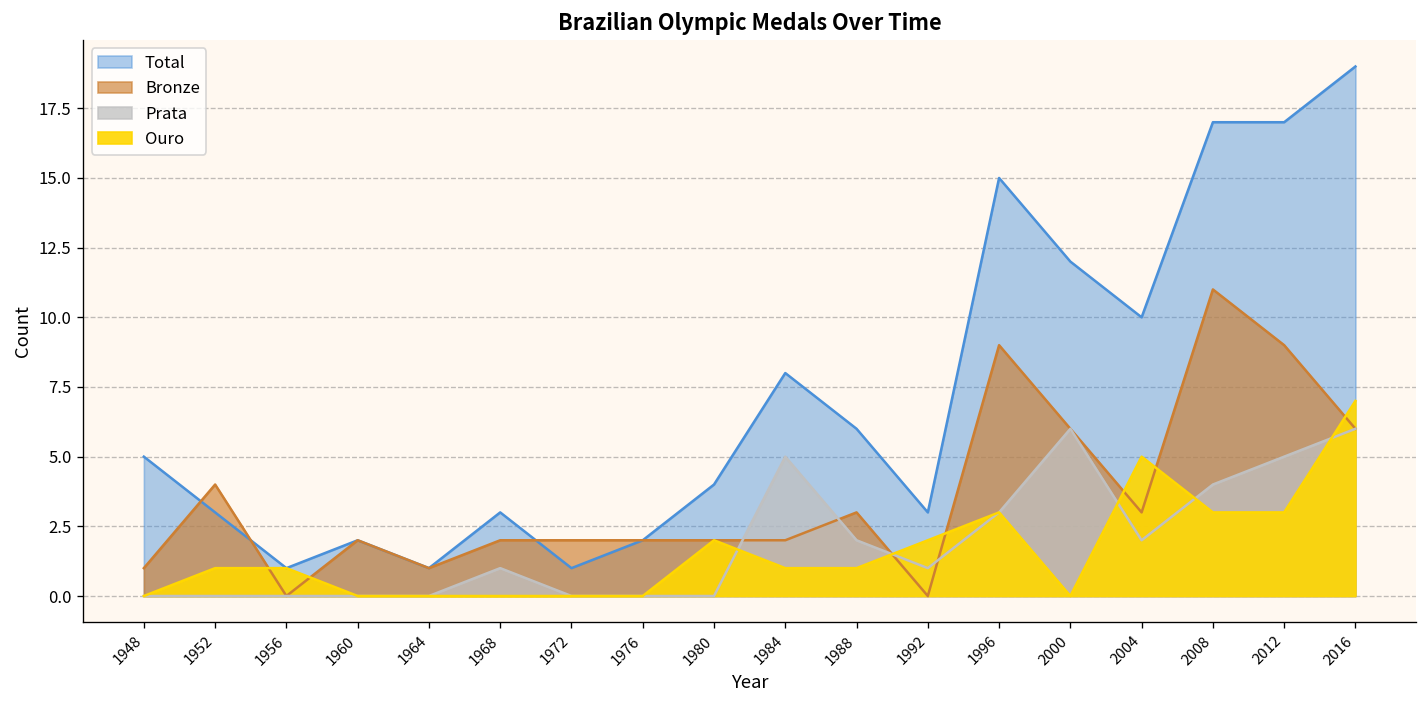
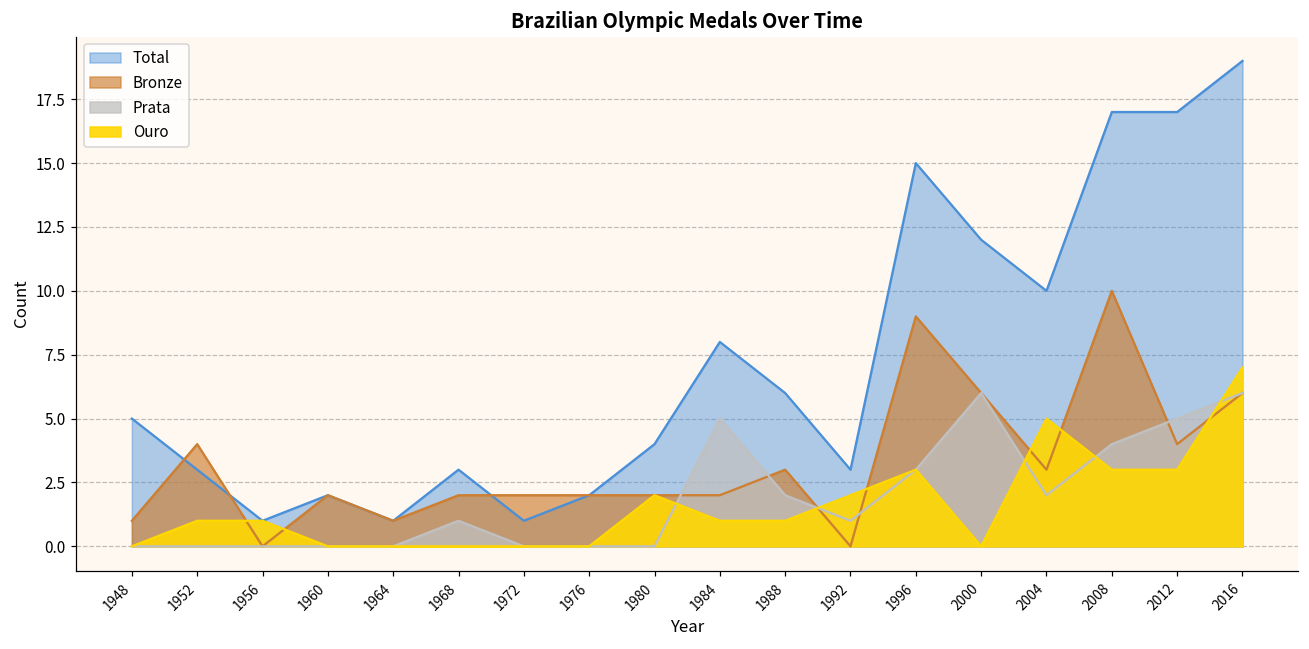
  {
    "Total": {
      "1948": 5,
      "1952": 3,
      "1968": 3,
      "1972": 1,
      "1980": 4,
      "1984": 8,
      "1988": 6,
      "1992": 3,
      "1996": 15,
      "2000": 12,
      "2004": 10,
      "2008": 17,
      "2012": 17,
      "2016": 19
    },
    "Bronze": {
      "1948": 1,
      "1952": 4,
      "1968": 2,
      "1972": 2,
      "1984": 2,
      "1988": 3,
      "1992": 0,
      "1996": 9,
      "2004": 3,
-     "2008": 11,
-     "2012": 9
+     "2008": 10,
+     "2012": 4
    },
    "Prata": {
      "1952": 0,
      "1968": 1,
      "1980": 0,
      "1984": 5,
      "1988": 2,
      "1992": 1,
      "2004": 2,
      "2008": 4,
      "2012": 5
    },
    "Ouro": {
      "1952": 1,
      "1968": 0,
      "1984": 1,
      "1988": 1,
      "1992": 2,
      "2000": 0,
      "2004": 5,
      "2008": 3,
      "2012": 3,
      "2016": 7
    }
  }
